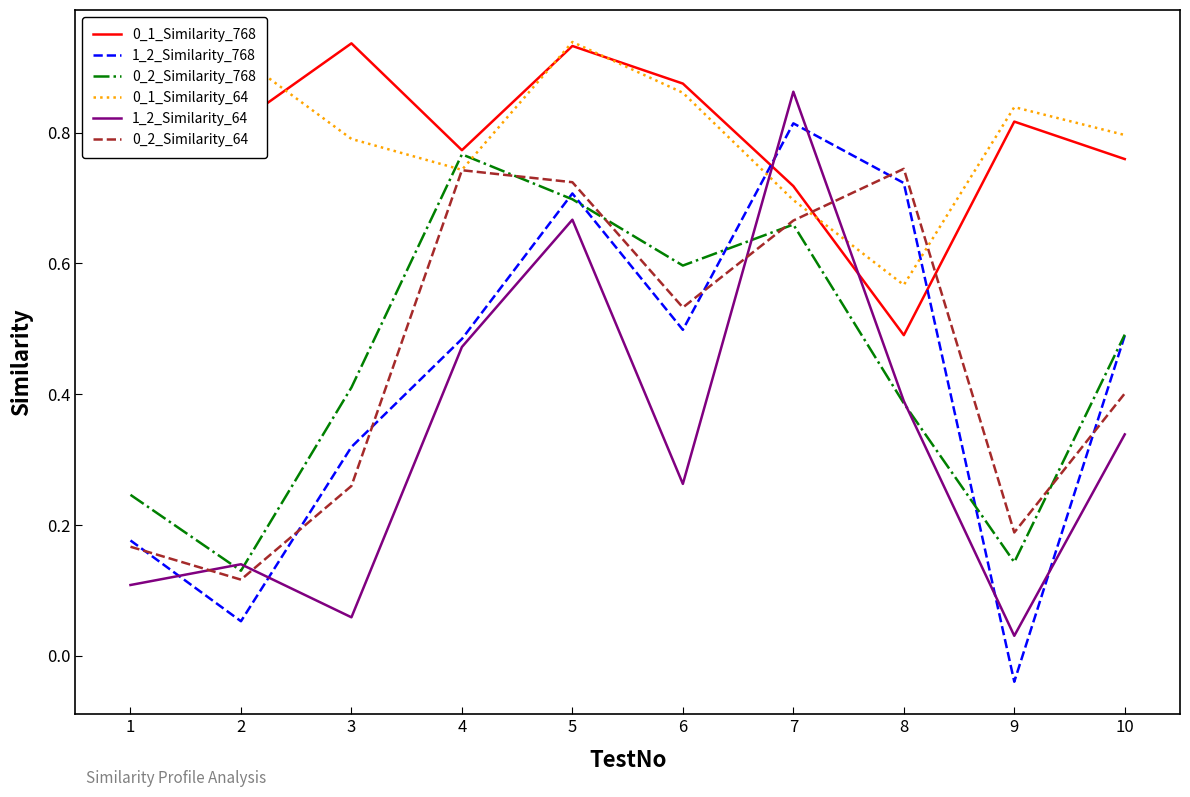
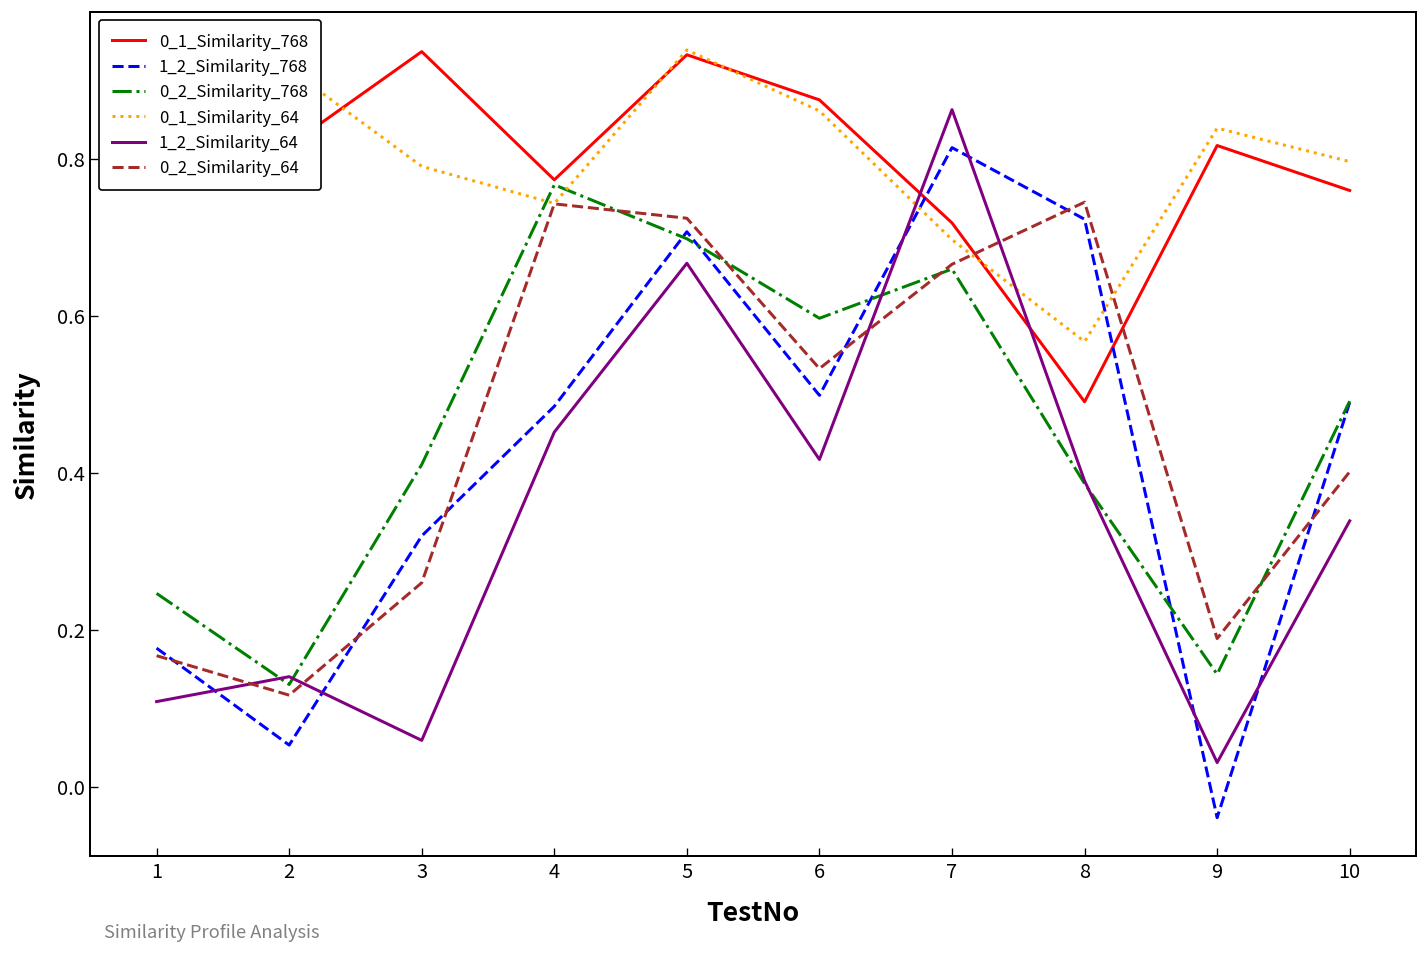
  {
    "0_1_Similarity_768": {
      "3": 0.94,
      "4": 0.77,
      "5": 0.93,
      "6": 0.87,
      "7": 0.72,
      "8": 0.49,
      "9": 0.82,
      "10": 0.76
    },
    "1_2_Similarity_768": {
      "1": 0.18,
      "2": 0.05,
      "3": 0.32,
      "4": 0.48,
      "5": 0.71,
      "6": 0.50,
      "7": 0.81,
      "8": 0.72,
      "9": -0.04
    },
    "0_2_Similarity_768": {
      "1": 0.25,
      "2": 0.13,
      "3": 0.41,
      "4": 0.77,
      "5": 0.70,
      "6": 0.60,
      "7": 0.66,
      "9": 0.14
    },
    "0_1_Similarity_64": {
      "3": 0.79,
      "5": 0.94,
      "6": 0.86,
      "7": 0.70,
      "8": 0.57,
      "9": 0.84,
      "10": 0.80
    },
    "1_2_Similarity_64": {
      "1": 0.11,
      "2": 0.14,
      "3": 0.06,
-     "4": 0.47,
+     "4": 0.45,
      "5": 0.67,
-     "6": 0.26,
+     "6": 0.42,
      "7": 0.86,
      "9": 0.03,
      "10": 0.34
    },
    "0_2_Similarity_64": {
      "1": 0.17,
      "2": 0.12,
      "3": 0.26,
      "5": 0.72,
      "6": 0.53,
      "7": 0.67,
      "8": 0.74,
      "9": 0.19,
      "10": 0.40
    }
  }
